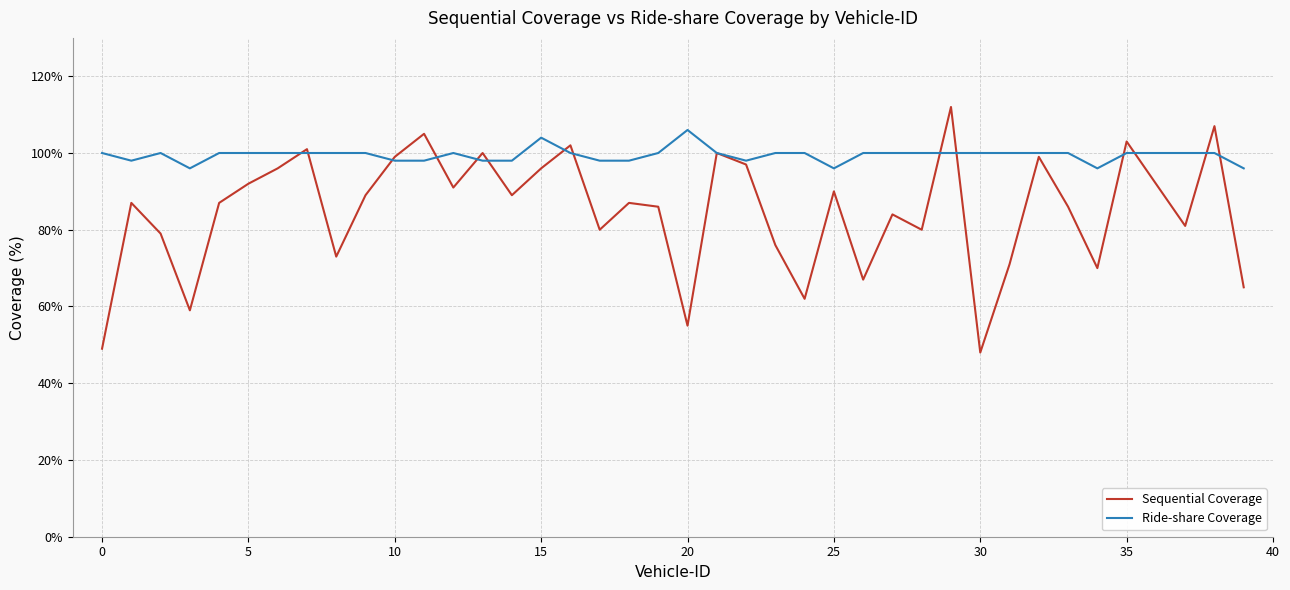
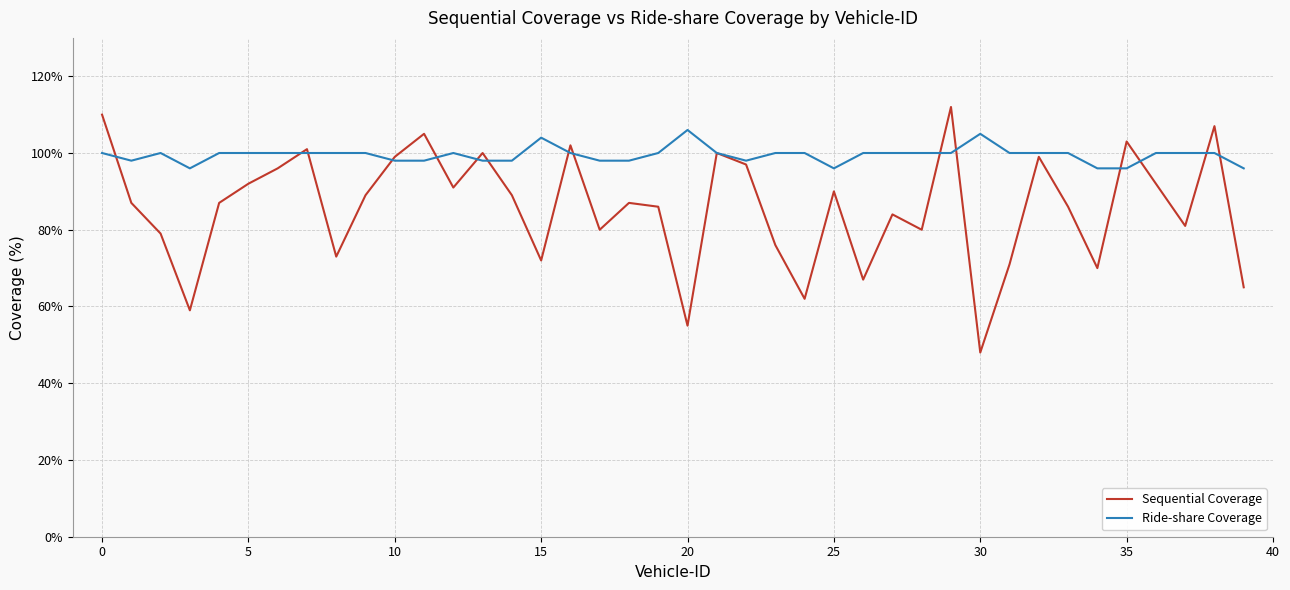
  {
    "Sequential Coverage": {
-     "0": "49%",
+     "0": "110%",
      "5": "92%",
      "10": "99%",
-     "15": "96%",
+     "15": "72%",
      "20": "55%",
      "25": "90%",
      "30": "48%",
      "35": "103%"
    },
    "Ride-share Coverage": {
      "0": "100%",
      "5": "100%",
      "10": "98%",
      "15": "104%",
      "20": "106%",
      "25": "96%",
-     "30": "100%",
-     "35": "100%"
+     "30": "105%",
+     "35": "96%"
    }
  }
